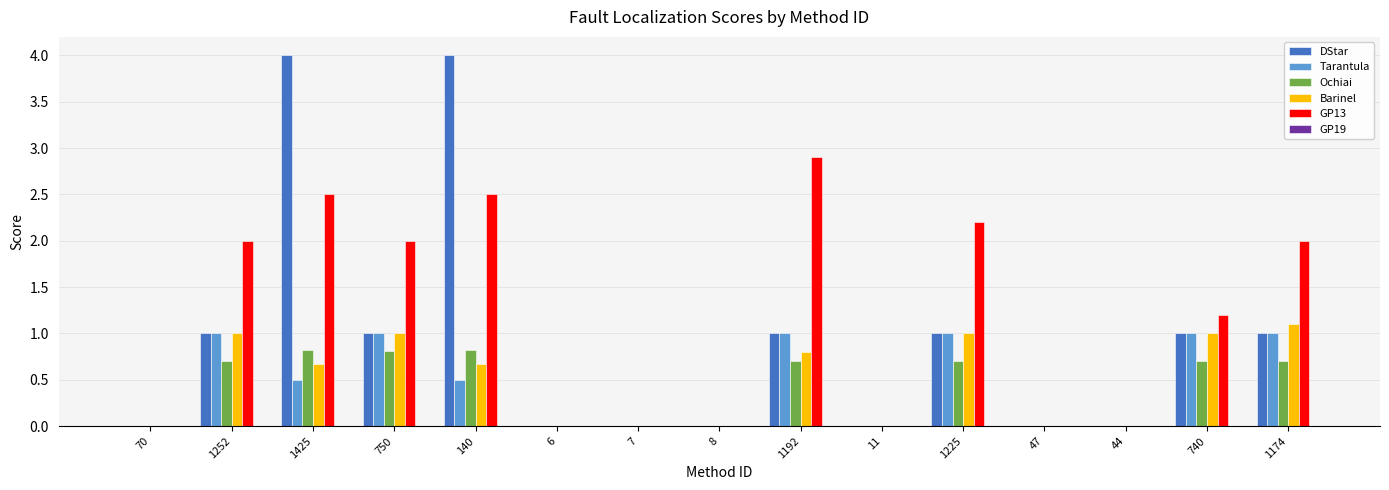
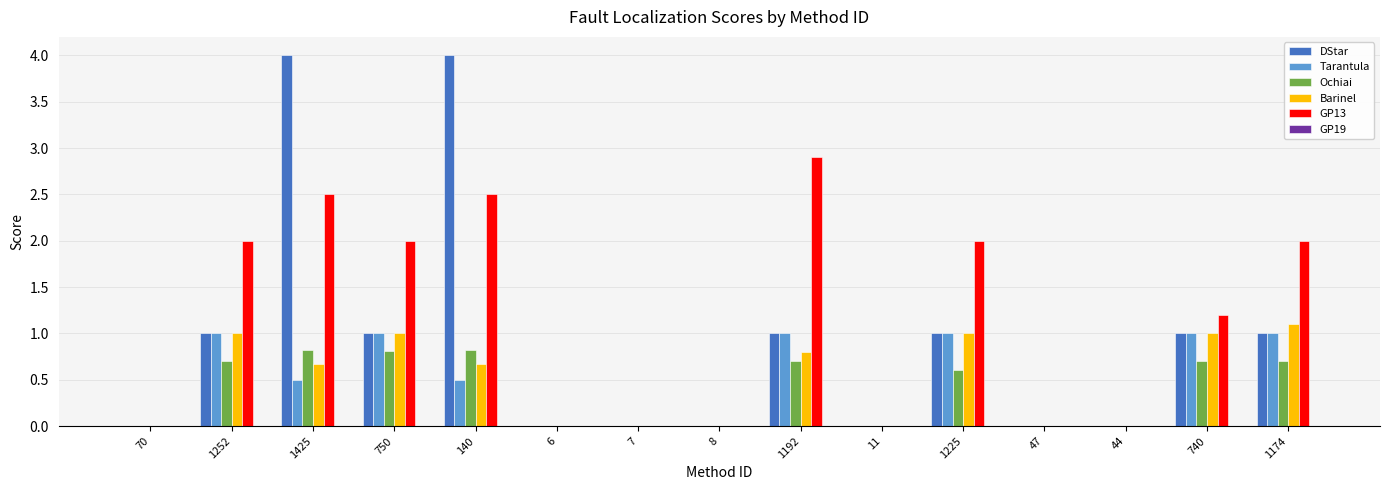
  {
    "Ochiai": {
      "70": 0.0,
      "1252": 0.7,
      "1425": 0.8,
      "750": 0.8,
      "140": 0.8,
      "6": 0.0,
      "7": 0.0,
      "8": 0.0,
      "1192": 0.7,
      "11": 0.0,
-     "1225": 0.7,
+     "1225": 0.6,
      "47": 0.0,
      "44": 0.0,
      "740": 0.7,
      "1174": 0.7
    },
    "Barinel": {
      "70": 0.0,
      "1252": 1.0,
      "1425": 0.7,
      "750": 1.0,
      "140": 0.7,
      "6": 0.0,
      "7": 0.0,
      "8": 0.0,
      "1192": 0.8,
      "11": 0.0,
      "1225": 1.0,
      "47": 0.0,
      "44": 0.0,
      "740": 1.0,
      "1174": 1.1
    },
    "GP13": {
      "70": 0.0,
      "1252": 2.0,
      "1425": 2.5,
      "750": 2.0,
      "140": 2.5,
      "6": 0.0,
      "7": 0.0,
      "8": 0.0,
      "1192": 2.9,
      "11": 0.0,
-     "1225": 2.2,
+     "1225": 2.0,
      "47": 0.0,
      "44": 0.0,
      "740": 1.2,
      "1174": 2.0
    },
    "GP19": {
      "70": 0.0,
      "1252": 0.0,
      "1425": 0.0,
      "750": 0.0,
      "140": 0.0,
      "6": 0.0,
      "7": 0.0,
      "8": 0.0,
      "1192": 0.0,
      "11": 0.0,
      "1225": 0.0,
      "47": 0.0,
      "44": 0.0,
      "740": 0.0,
      "1174": 0.0
    }
  }
